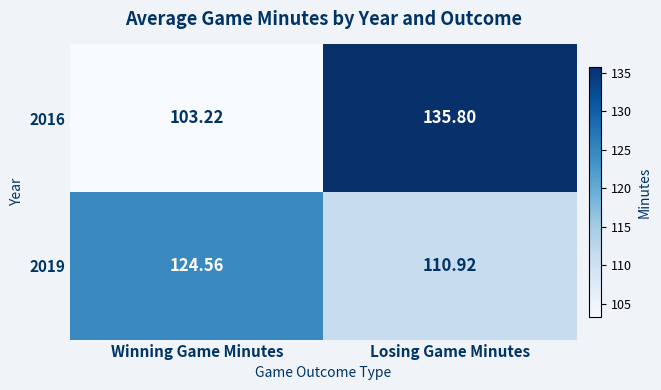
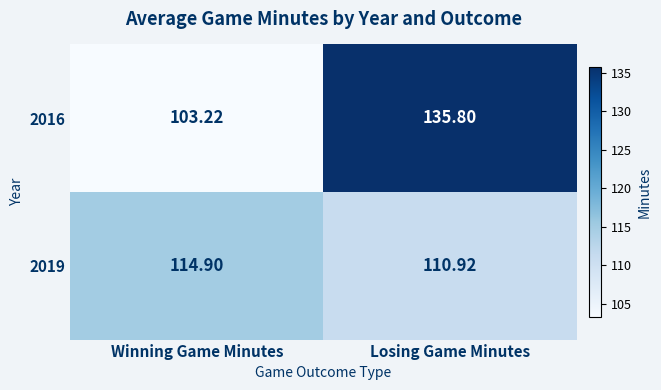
  {
    "2016": {
      "Winning Game Minutes": 103.22,
      "Losing Game Minutes": 135.80
    },
    "2019": {
-     "Winning Game Minutes": 124.56,
+     "Winning Game Minutes": 114.90,
      "Losing Game Minutes": 110.92
    }
  }
